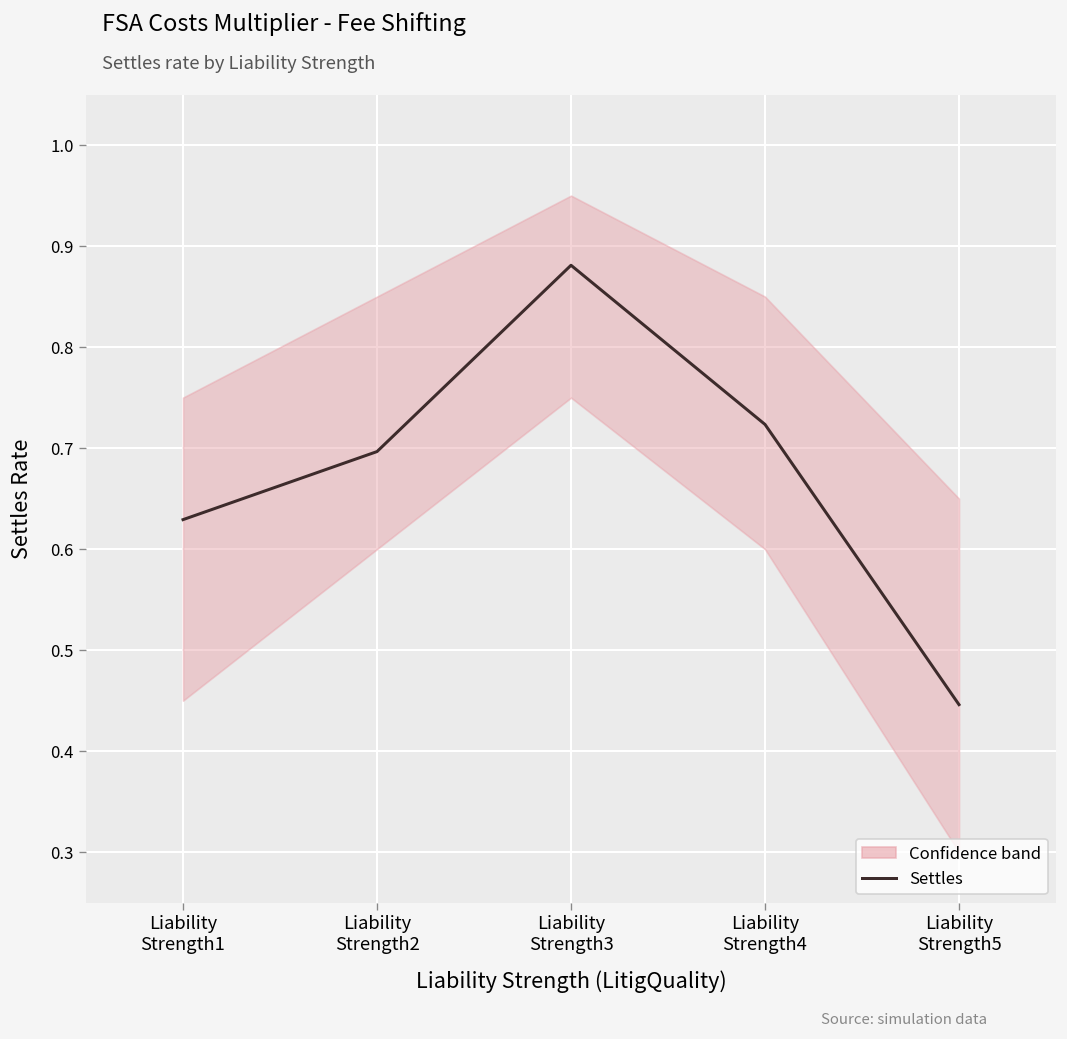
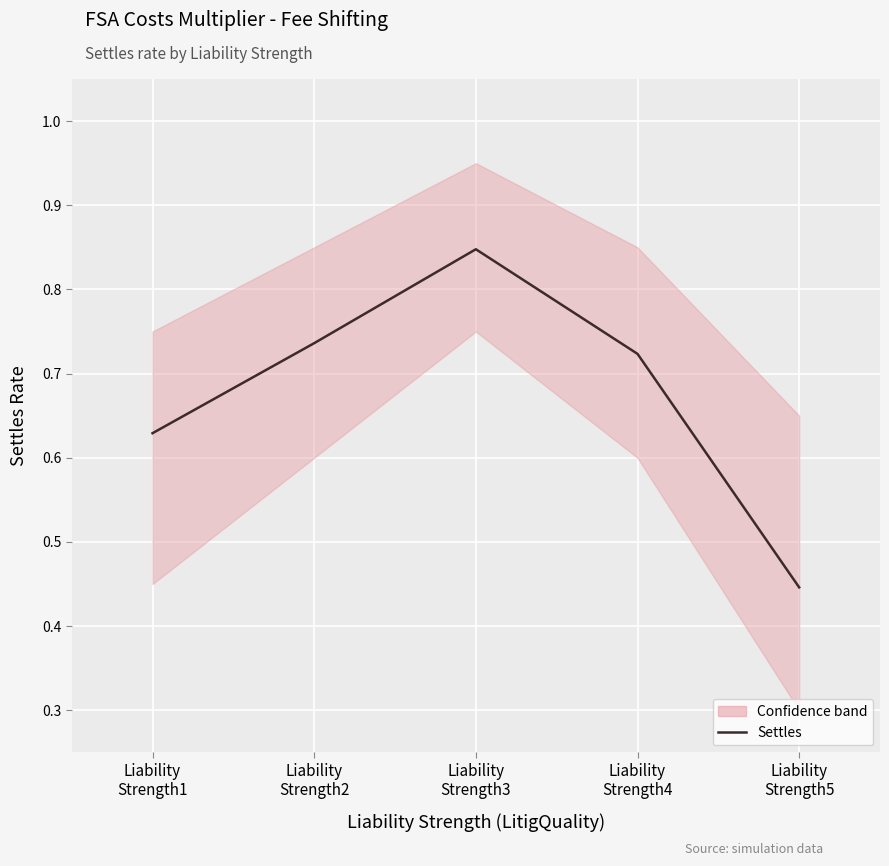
  {
    "Settles": {
      "Liability Strength1": 0.63,
-     "Liability Strength2": 0.70,
-     "Liability Strength3": 0.88,
+     "Liability Strength2": 0.74,
+     "Liability Strength3": 0.85,
      "Liability Strength4": 0.72,
      "Liability Strength5": 0.45
    }
  }
